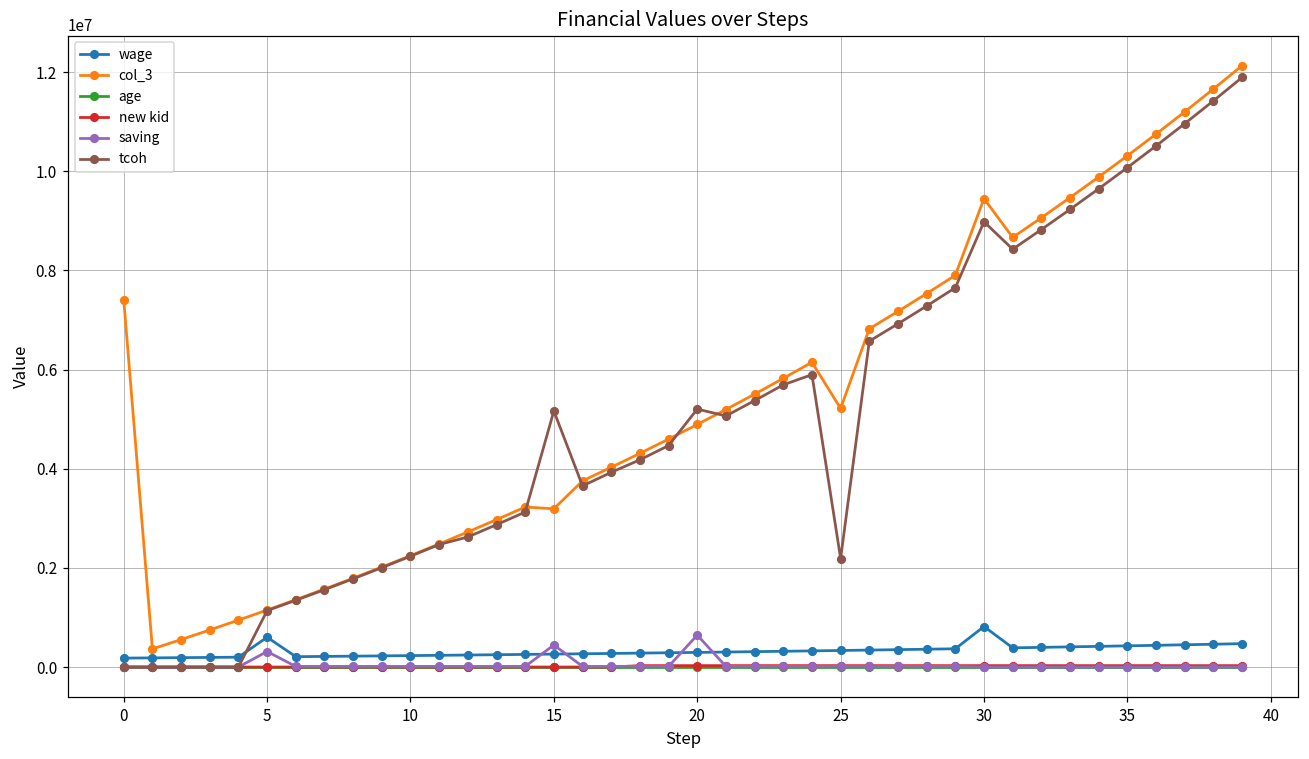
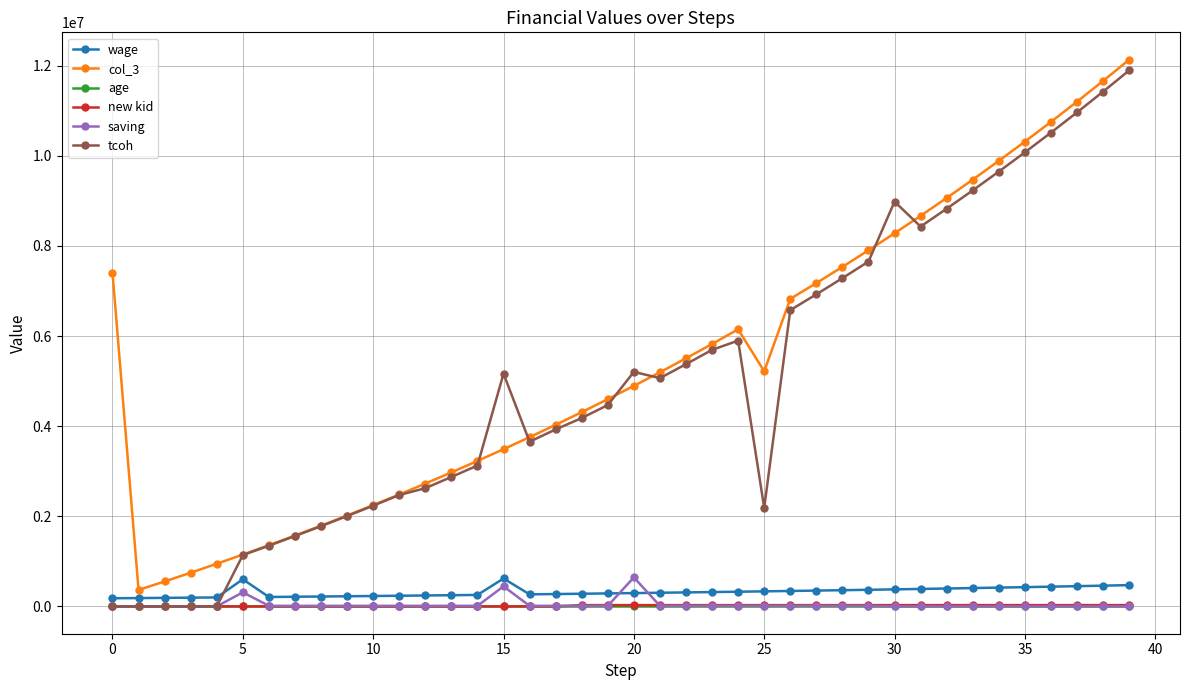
  {
    "wage": {
      "0": 200000,
      "5": 600000,
      "10": 200000,
-     "15": 300000,
+     "15": 600000,
      "20": 300000,
      "25": 300000,
-     "30": 800000,
+     "30": 400000,
      "35": 400000
    },
    "col_3": {
      "0": 7400000,
-     "15": 3200000,
+     "15": 3500000,
      "20": 4900000,
      "25": 5200000,
-     "30": 9500000,
+     "30": 8300000,
      "35": 10300000
    },
    "saving": {
      "5": 300000,
      "15": 400000,
      "20": 600000
    },
    "tcoh": {
      "15": 5200000,
      "20": 5200000,
      "25": 2200000,
      "30": 9000000,
      "35": 10100000
    }
  }
